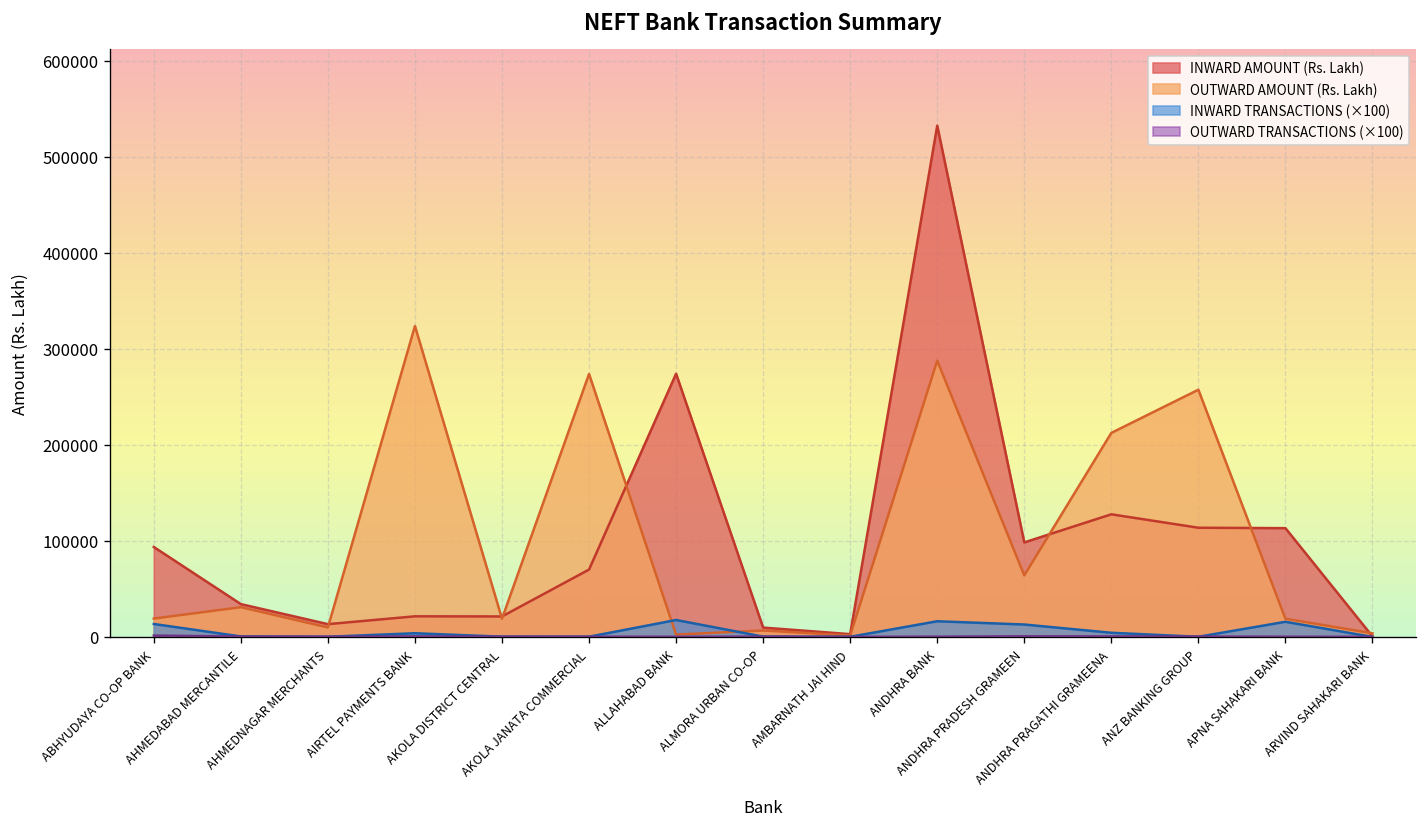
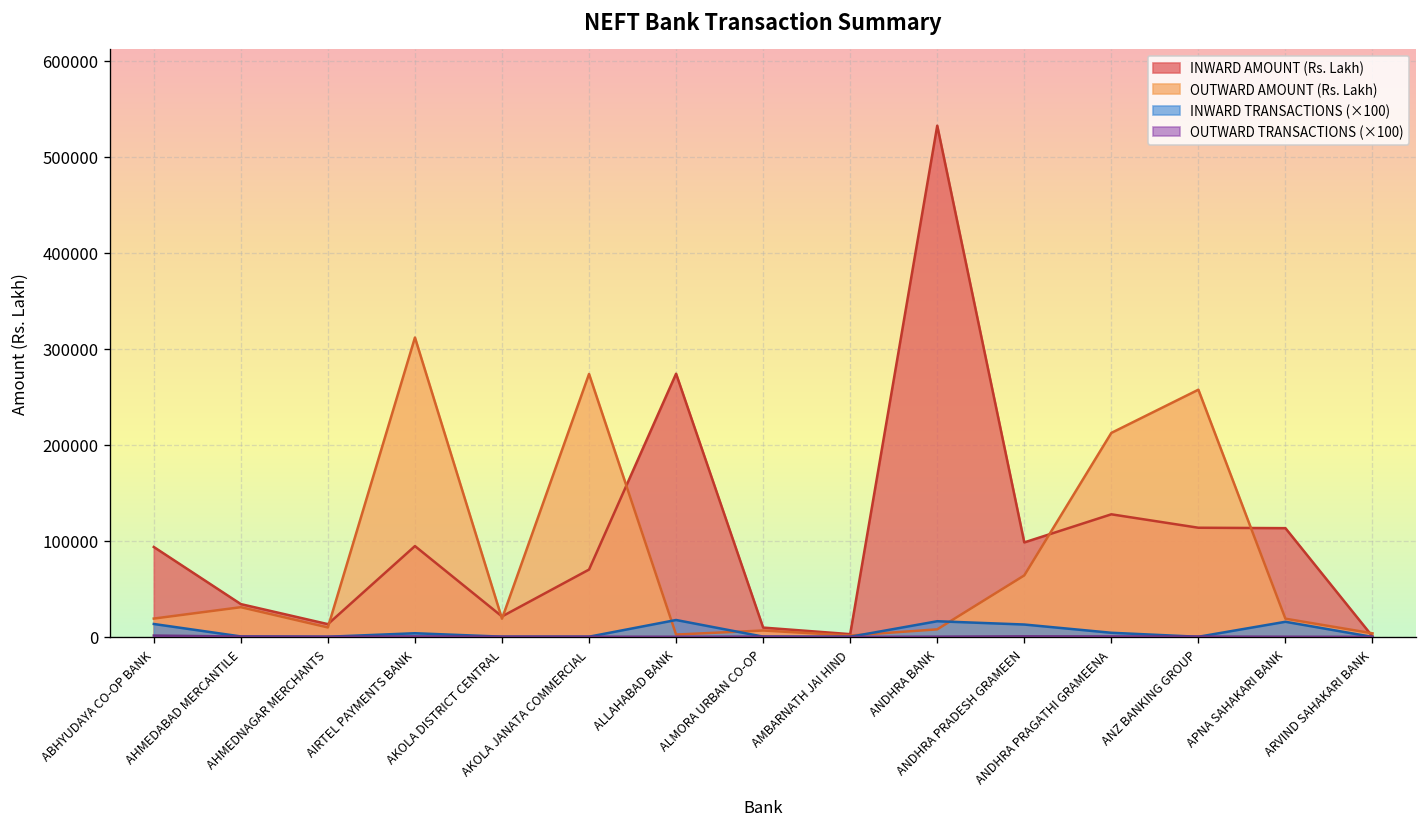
  {
    "INWARD AMOUNT (Rs. Lakh)": {
      "ABHYUDAYA CO-OP BANK": 90000,
      "AHMEDNAGAR MERCHANTS": 10000,
-     "AIRTEL PAYMENTS BANK": 20000,
+     "AIRTEL PAYMENTS BANK": 90000,
      "AKOLA JANATA COMMERCIAL": 70000,
      "ALLAHABAD BANK": 270000,
      "ANDHRA BANK": 530000,
      "ANDHRA PRADESH GRAMEEN": 100000,
      "ANDHRA PRAGATHI GRAMEENA": 130000,
      "ANZ BANKING GROUP": 110000,
      "APNA SAHAKARI BANK": 110000
    },
    "OUTWARD AMOUNT (Rs. Lakh)": {
      "ABHYUDAYA CO-OP BANK": 20000,
      "AHMEDNAGAR MERCHANTS": 10000,
-     "AIRTEL PAYMENTS BANK": 320000,
+     "AIRTEL PAYMENTS BANK": 310000,
      "AKOLA JANATA COMMERCIAL": 270000,
-     "ANDHRA BANK": 290000,
+     "ANDHRA BANK": 10000,
      "ANDHRA PRADESH GRAMEEN": 60000,
      "ANDHRA PRAGATHI GRAMEENA": 210000,
      "ANZ BANKING GROUP": 260000,
      "APNA SAHAKARI BANK": 20000,
      "ARVIND SAHAKARI BANK": 0
    },
    "INWARD TRANSACTIONS (×100)": {
      "ABHYUDAYA CO-OP BANK": 10000,
      "AIRTEL PAYMENTS BANK": 0,
      "ALLAHABAD BANK": 20000,
      "ANDHRA BANK": 20000,
      "ANDHRA PRADESH GRAMEEN": 10000,
      "ANDHRA PRAGATHI GRAMEENA": 0,
      "APNA SAHAKARI BANK": 20000
    },
    "OUTWARD TRANSACTIONS (×100)": {
      "ABHYUDAYA CO-OP BANK": 0,
      "AIRTEL PAYMENTS BANK": 0,
      "ANDHRA BANK": 0,
      "ANDHRA PRADESH GRAMEEN": 0,
      "ANDHRA PRAGATHI GRAMEENA": 0,
      "APNA SAHAKARI BANK": 0
    }
  }
